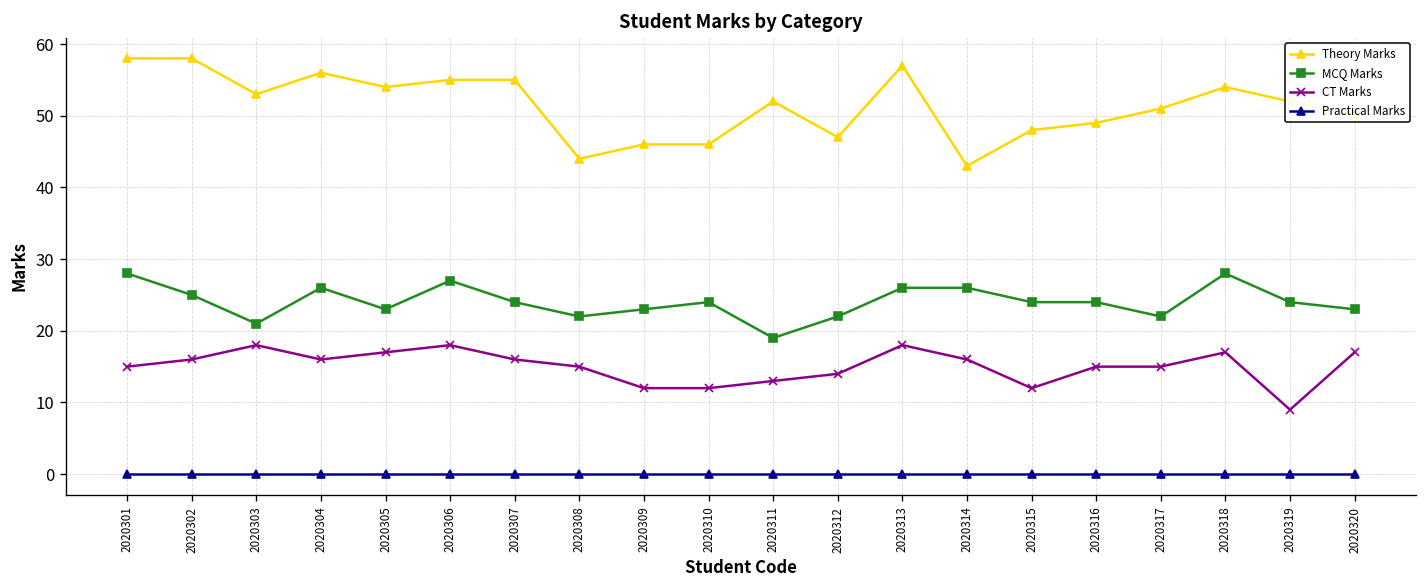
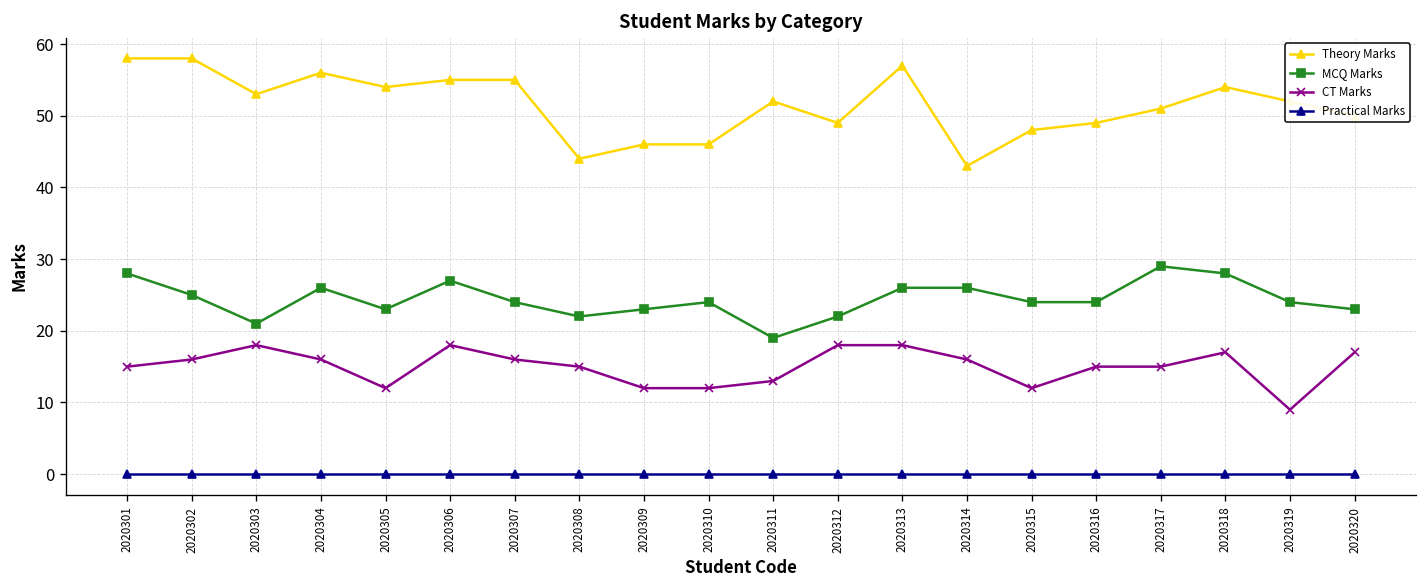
  {
    "Theory Marks": {
      "2020301": 58,
      "2020302": 58,
      "2020303": 53,
      "2020304": 56,
      "2020305": 54,
      "2020306": 55,
      "2020307": 55,
      "2020308": 44,
      "2020309": 46,
      "2020310": 46,
      "2020311": 52,
-     "2020312": 47,
+     "2020312": 49,
      "2020313": 57,
      "2020314": 43,
      "2020315": 48,
      "2020316": 49,
      "2020317": 51,
      "2020318": 54
    },
    "MCQ Marks": {
      "2020301": 28,
      "2020302": 25,
      "2020303": 21,
      "2020304": 26,
      "2020305": 23,
      "2020306": 27,
      "2020307": 24,
      "2020308": 22,
      "2020309": 23,
      "2020310": 24,
      "2020311": 19,
      "2020312": 22,
      "2020313": 26,
      "2020314": 26,
      "2020315": 24,
      "2020316": 24,
-     "2020317": 22,
+     "2020317": 29,
      "2020318": 28,
      "2020319": 24,
      "2020320": 23
    },
    "CT Marks": {
      "2020301": 15,
      "2020302": 16,
      "2020303": 18,
      "2020304": 16,
-     "2020305": 17,
+     "2020305": 12,
      "2020306": 18,
      "2020307": 16,
      "2020308": 15,
      "2020309": 12,
      "2020310": 12,
      "2020311": 13,
-     "2020312": 14,
+     "2020312": 18,
      "2020313": 18,
      "2020314": 16,
      "2020315": 12,
      "2020316": 15,
      "2020317": 15,
      "2020318": 17,
      "2020319": 9,
      "2020320": 17
    },
    "Practical Marks": {
      "2020301": 0,
      "2020302": 0,
      "2020303": 0,
      "2020304": 0,
      "2020305": 0,
      "2020306": 0,
      "2020307": 0,
      "2020308": 0,
      "2020309": 0,
      "2020310": 0,
      "2020311": 0,
      "2020312": 0,
      "2020313": 0,
      "2020314": 0,
      "2020315": 0,
      "2020316": 0,
      "2020317": 0,
      "2020318": 0,
      "2020319": 0,
      "2020320": 0
    }
  }
